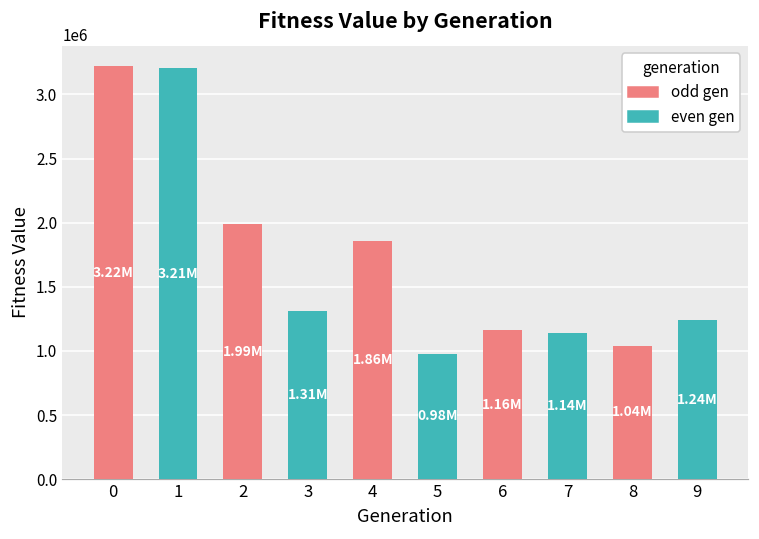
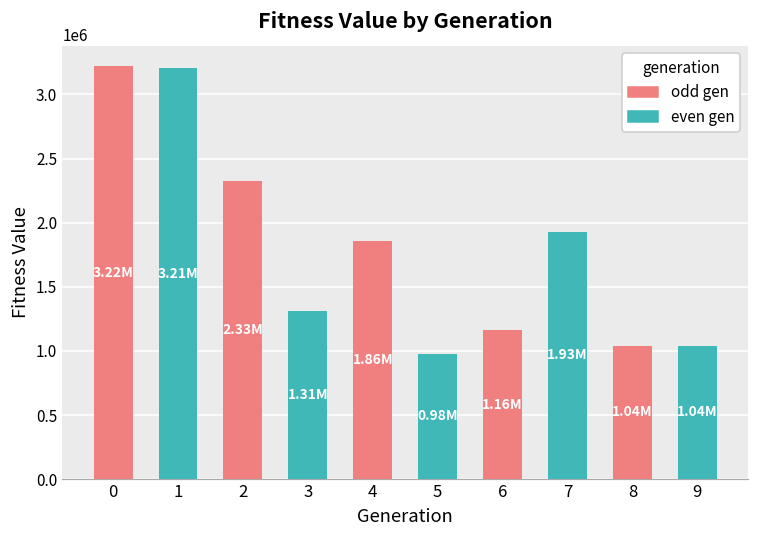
  {
    "0": "3.22M",
    "1": "3.21M",
-   "2": "1.99M",
+   "2": "2.33M",
    "3": "1.31M",
    "4": "1.86M",
    "5": "0.98M",
    "6": "1.16M",
-   "7": "1.14M",
+   "7": "1.93M",
    "8": "1.04M",
-   "9": "1.24M"
+   "9": "1.04M"
  }
